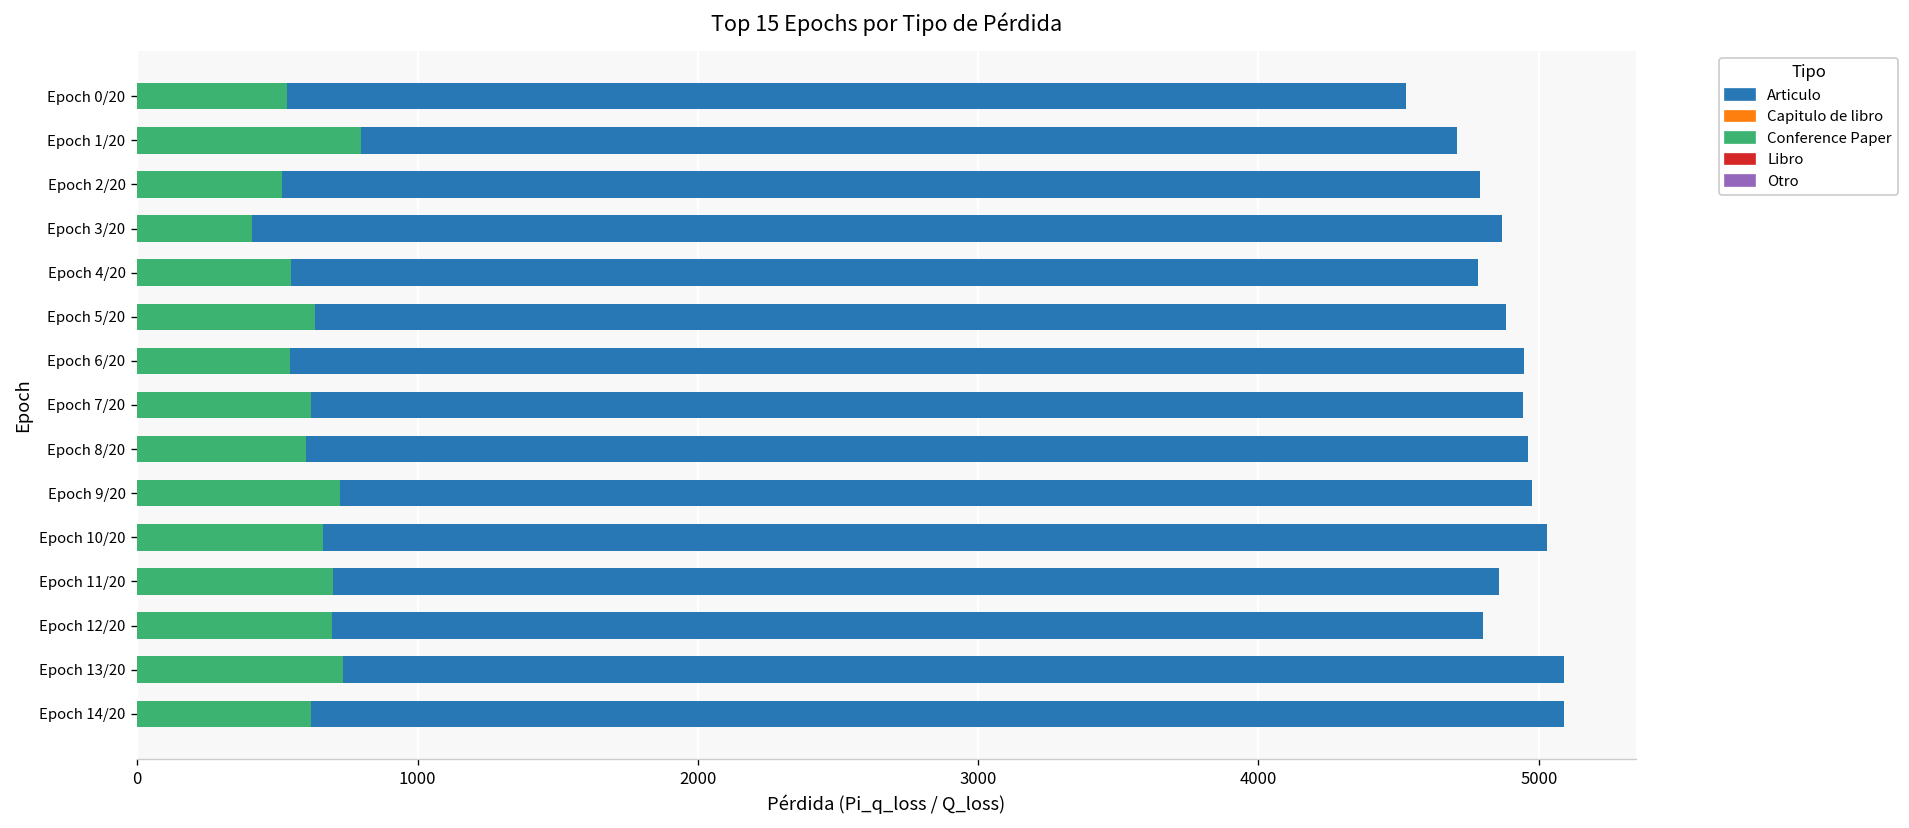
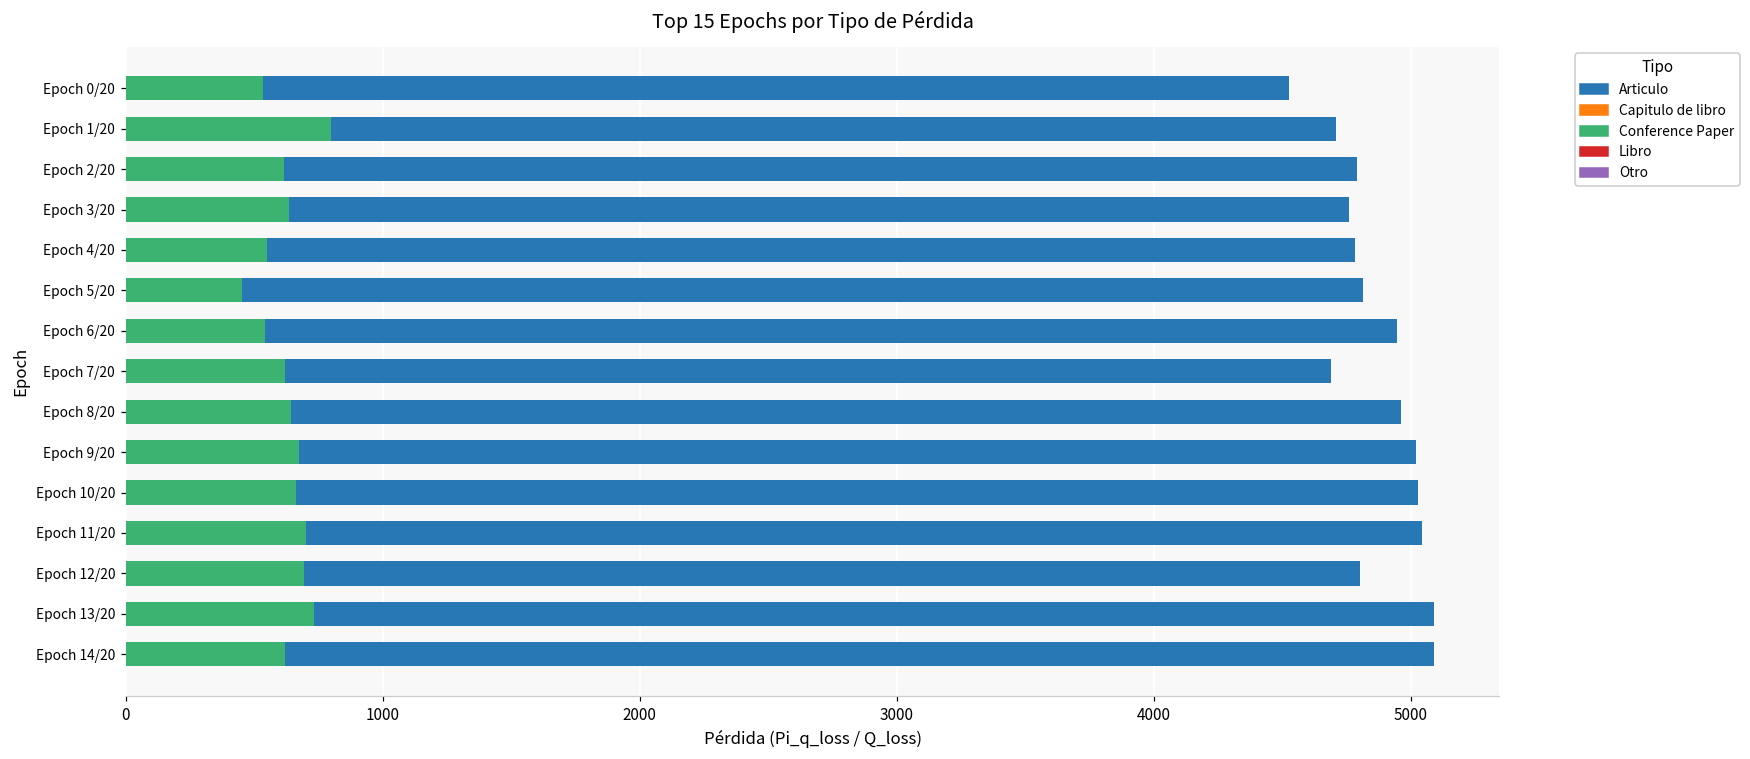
  {
    "Articulo": {
      "Epoch 0/20": 4530,
      "Epoch 1/20": 4710,
      "Epoch 2/20": 4790,
-     "Epoch 3/20": 4870,
+     "Epoch 3/20": 4760,
      "Epoch 4/20": 4780,
-     "Epoch 5/20": 4880,
+     "Epoch 5/20": 4820,
      "Epoch 6/20": 4950,
-     "Epoch 7/20": 4940,
+     "Epoch 7/20": 4690,
      "Epoch 8/20": 4960,
-     "Epoch 9/20": 4980,
+     "Epoch 9/20": 5020,
      "Epoch 10/20": 5030,
-     "Epoch 11/20": 4860,
+     "Epoch 11/20": 5050,
      "Epoch 12/20": 4800,
      "Epoch 13/20": 5090,
      "Epoch 14/20": 5090
    },
    "Conference Paper": {
-     "Epoch 2/20": 520,
-     "Epoch 3/20": 410,
-     "Epoch 5/20": 630,
-     "Epoch 8/20": 600,
-     "Epoch 9/20": 720
+     "Epoch 2/20": 620,
+     "Epoch 3/20": 630,
+     "Epoch 5/20": 450,
+     "Epoch 8/20": 640,
+     "Epoch 9/20": 680
    }
  }
